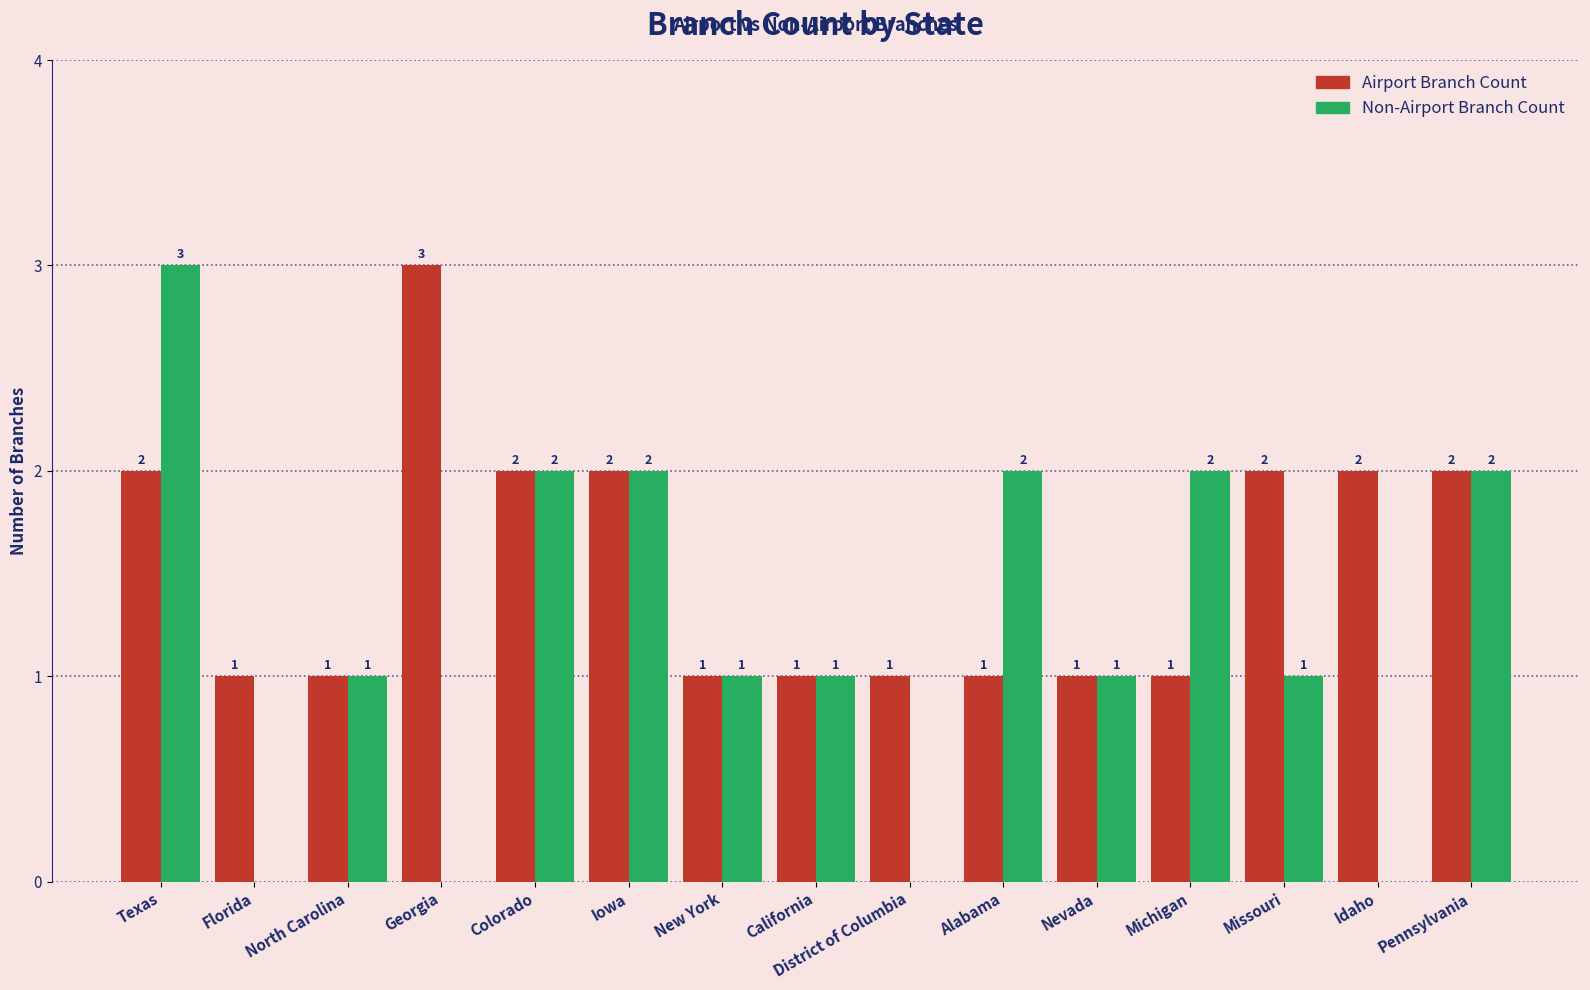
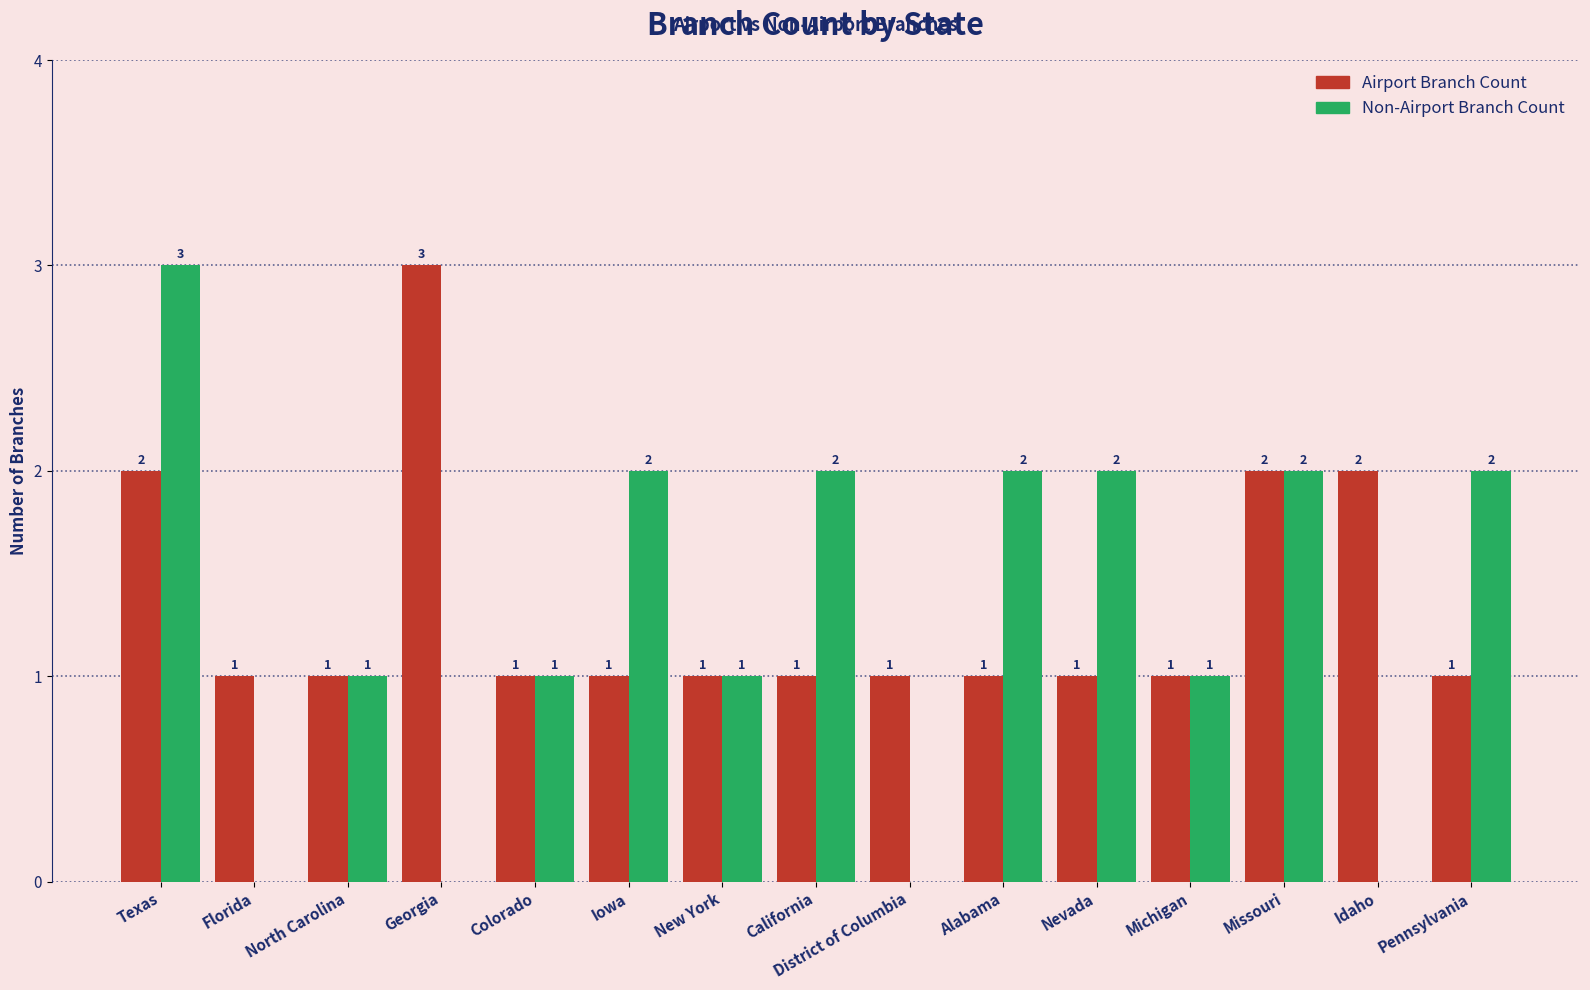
  {
    "Airport Branch Count": {
      "Texas": 2,
      "Florida": 1,
      "North Carolina": 1,
      "Georgia": 3,
-     "Colorado": 2,
-     "Iowa": 2,
+     "Colorado": 1,
+     "Iowa": 1,
      "New York": 1,
      "California": 1,
      "District of Columbia": 1,
      "Alabama": 1,
      "Nevada": 1,
      "Michigan": 1,
      "Missouri": 2,
      "Idaho": 2,
-     "Pennsylvania": 2
+     "Pennsylvania": 1
    },
    "Non-Airport Branch Count": {
      "Texas": 3,
      "North Carolina": 1,
-     "Colorado": 2,
+     "Colorado": 1,
      "Iowa": 2,
      "New York": 1,
-     "California": 1,
+     "California": 2,
      "Alabama": 2,
-     "Nevada": 1,
-     "Michigan": 2,
-     "Missouri": 1,
+     "Nevada": 2,
+     "Michigan": 1,
+     "Missouri": 2,
      "Pennsylvania": 2
    }
  }
